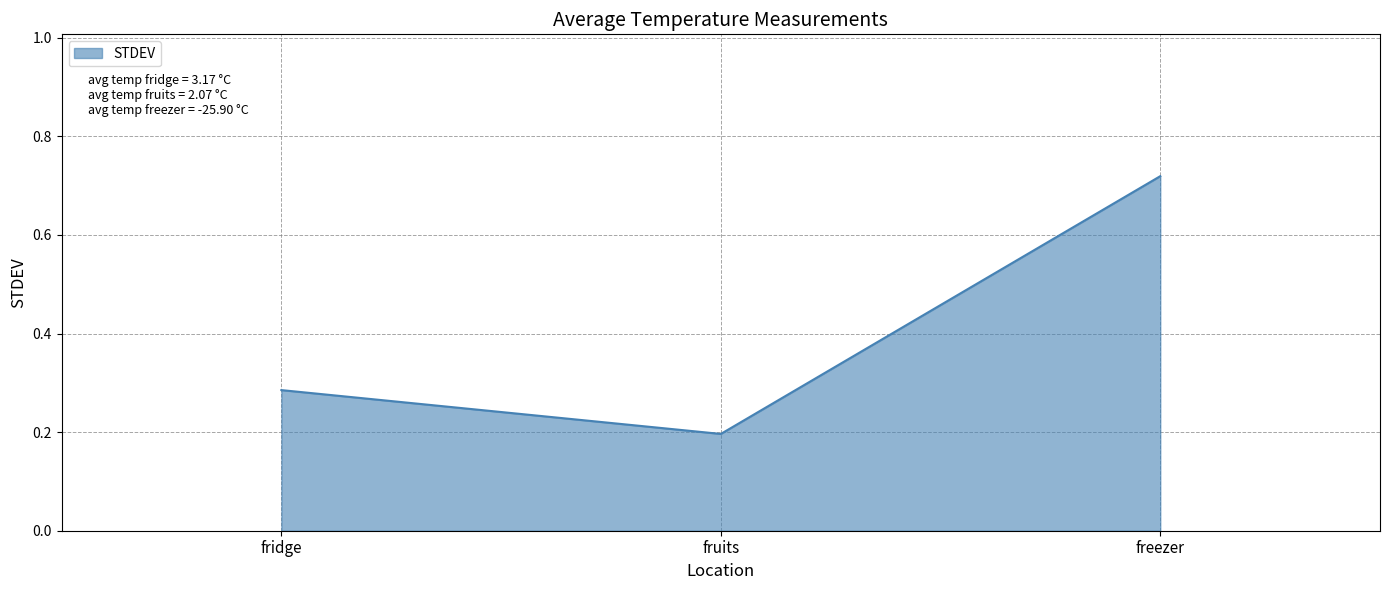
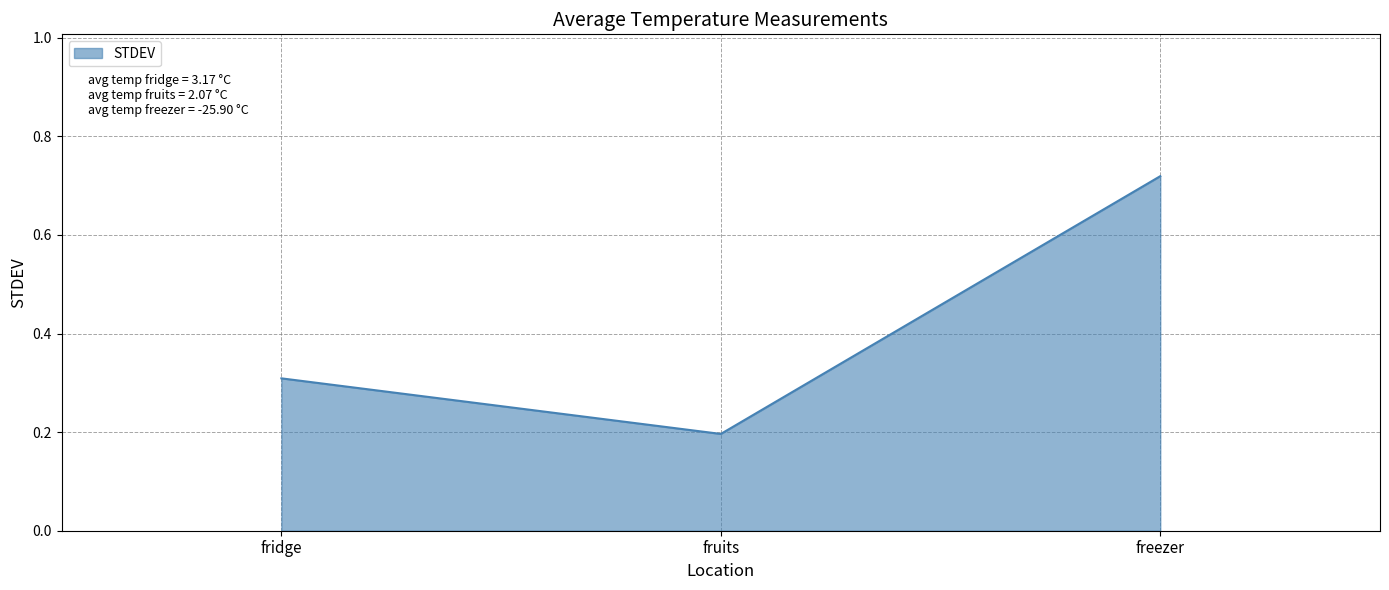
  {
-   "fridge": 0.29,
+   "fridge": 0.31,
    "fruits": 0.20,
    "freezer": 0.72
  }
